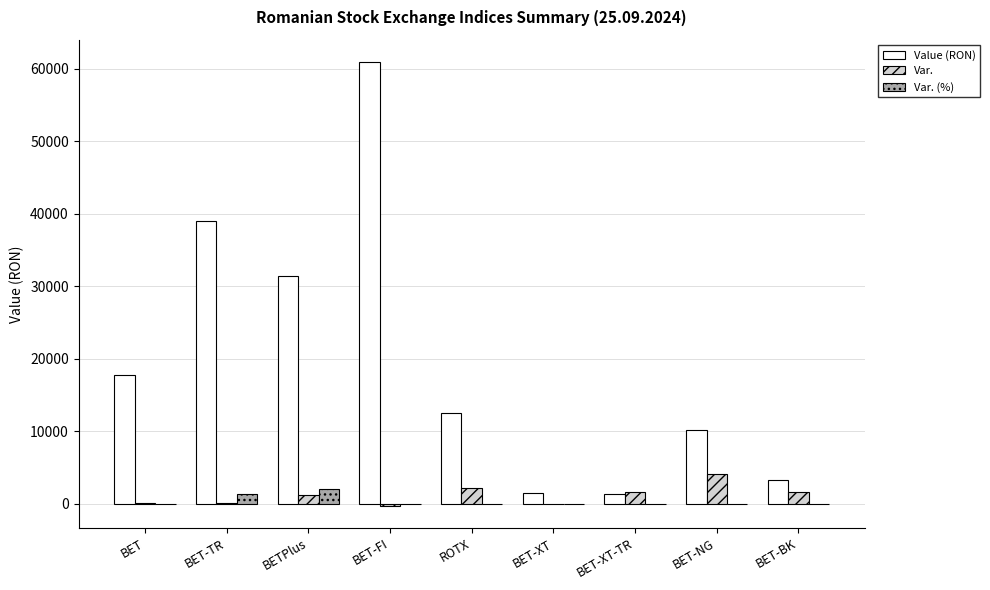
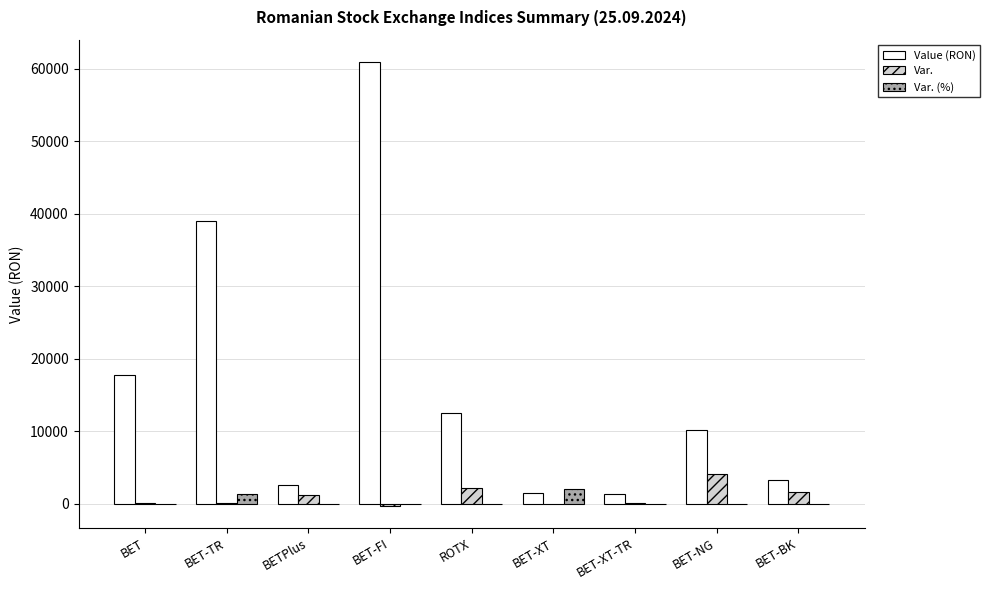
  {
    "Value (RON)": {
      "BET": 18000,
      "BET-TR": 39000,
-     "BETPlus": 31000,
+     "BETPlus": 3000,
      "BET-FI": 61000,
      "ROTX": 13000,
      "BET-XT": 2000,
      "BET-XT-TR": 1000,
      "BET-NG": 10000,
      "BET-BK": 3000
    },
    "Var.": {
      "BETPlus": 1000,
      "ROTX": 2000,
-     "BET-XT-TR": 2000,
+     "BET-XT-TR": 0,
      "BET-NG": 4000,
      "BET-BK": 2000
    },
    "Var. (%)": {
      "BET-TR": 1000,
-     "BETPlus": 2000,
-     "BET-XT": 0
+     "BETPlus": 0,
+     "BET-XT": 2000
    }
  }
